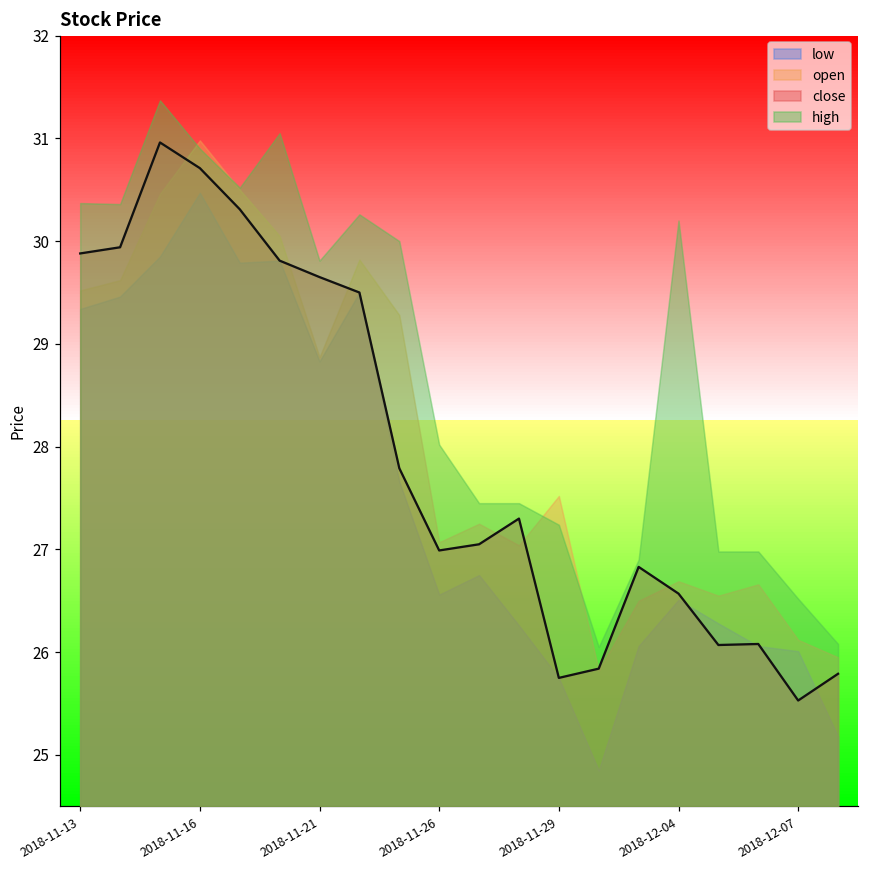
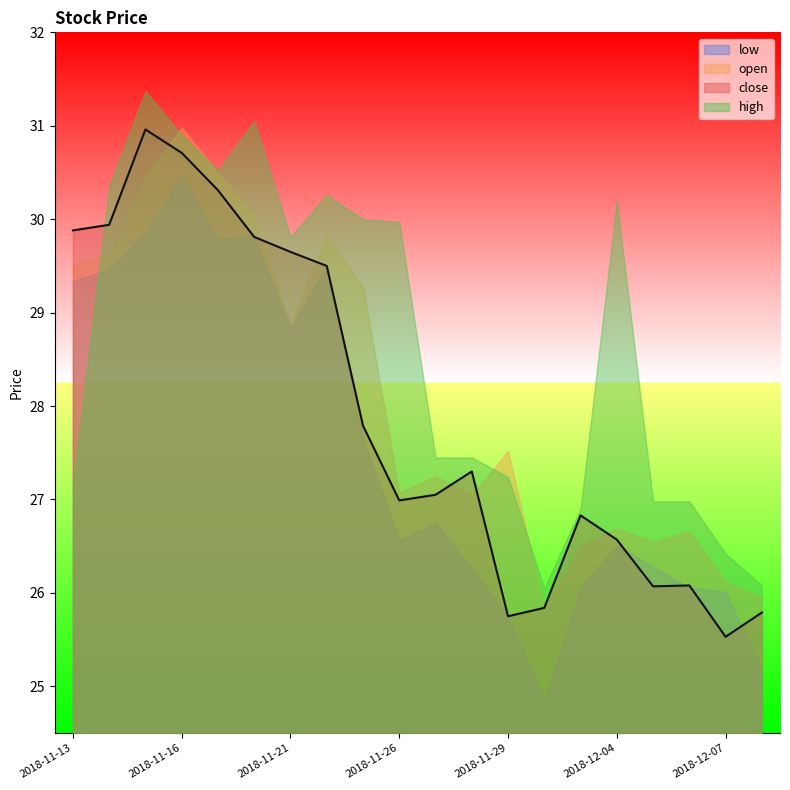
  {
    "low": {
      "2018-11-13": 29.3,
      "2018-11-16": 30.5,
      "2018-11-21": 28.8,
      "2018-11-26": 26.6,
      "2018-12-04": 26.5,
      "2018-12-07": 26.0
    },
    "high": {
-     "2018-11-13": 30.4,
+     "2018-11-13": 27.2,
      "2018-11-16": 30.9,
      "2018-11-21": 29.8,
-     "2018-11-26": 28.0,
+     "2018-11-26": 30.0,
      "2018-11-29": 27.2,
      "2018-12-04": 30.2,
-     "2018-12-07": 26.5
+     "2018-12-07": 26.4
    }
  }
